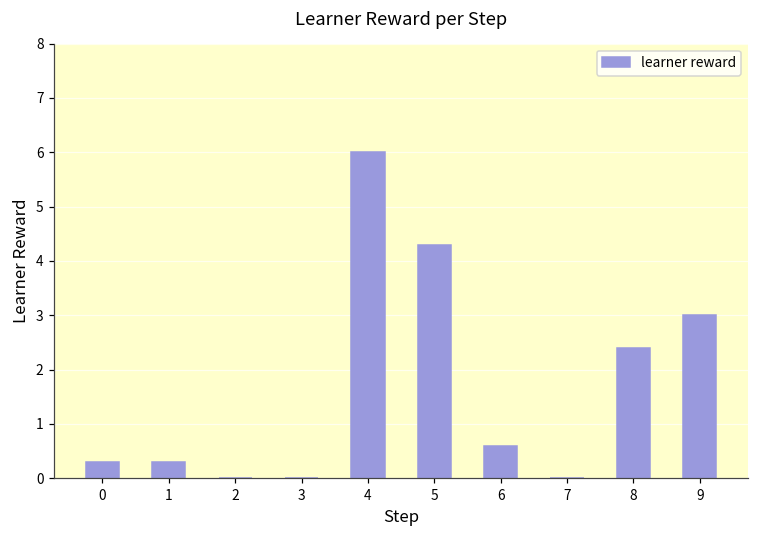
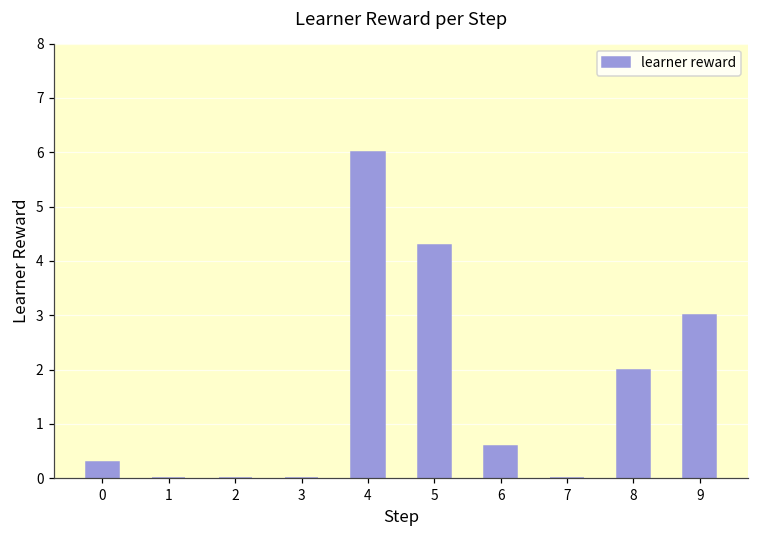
  {
    "0": 0.3,
-   "1": 0.3,
+   "1": 0.0,
    "2": 0.0,
    "3": 0.0,
    "4": 6.0,
    "5": 4.3,
    "6": 0.6,
    "7": 0.0,
-   "8": 2.4,
+   "8": 2.0,
    "9": 3.0
  }
